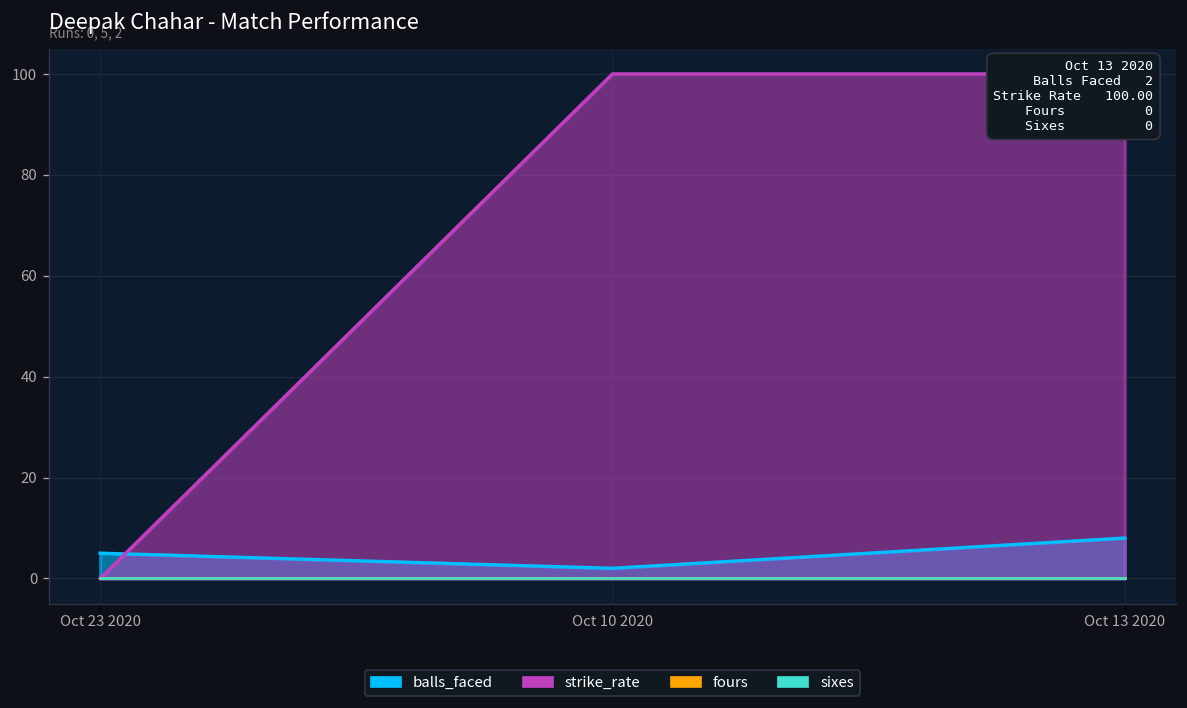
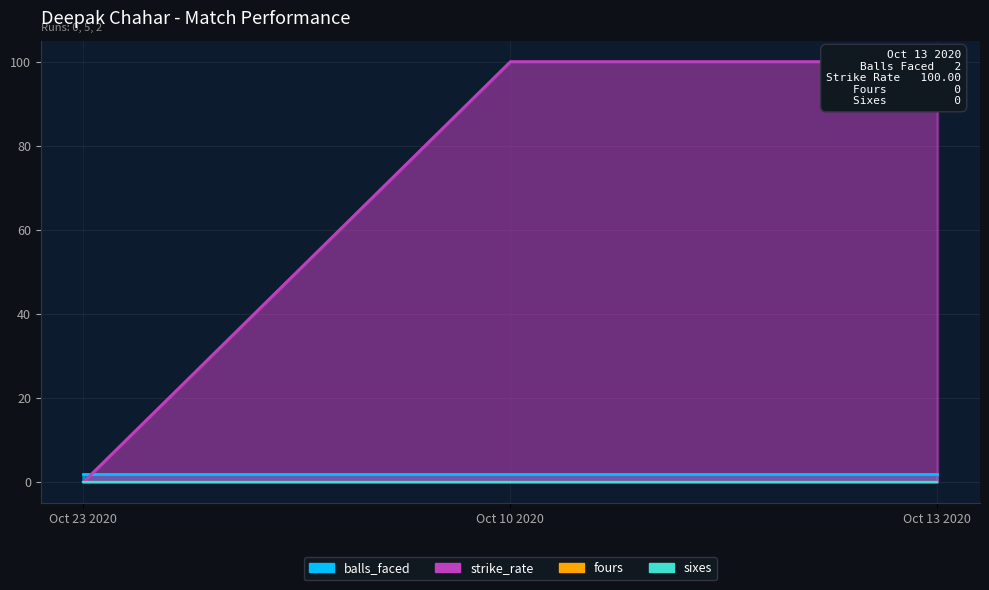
  {
    "balls_faced": {
-     "Oct 23 2020": 5,
+     "Oct 23 2020": 2,
      "Oct 10 2020": 2,
-     "Oct 13 2020": 8
+     "Oct 13 2020": 2
    },
    "strike_rate": {
      "Oct 10 2020": 100
    },
    "sixes": {
      "Oct 10 2020": 0,
      "Oct 13 2020": 0
    }
  }
